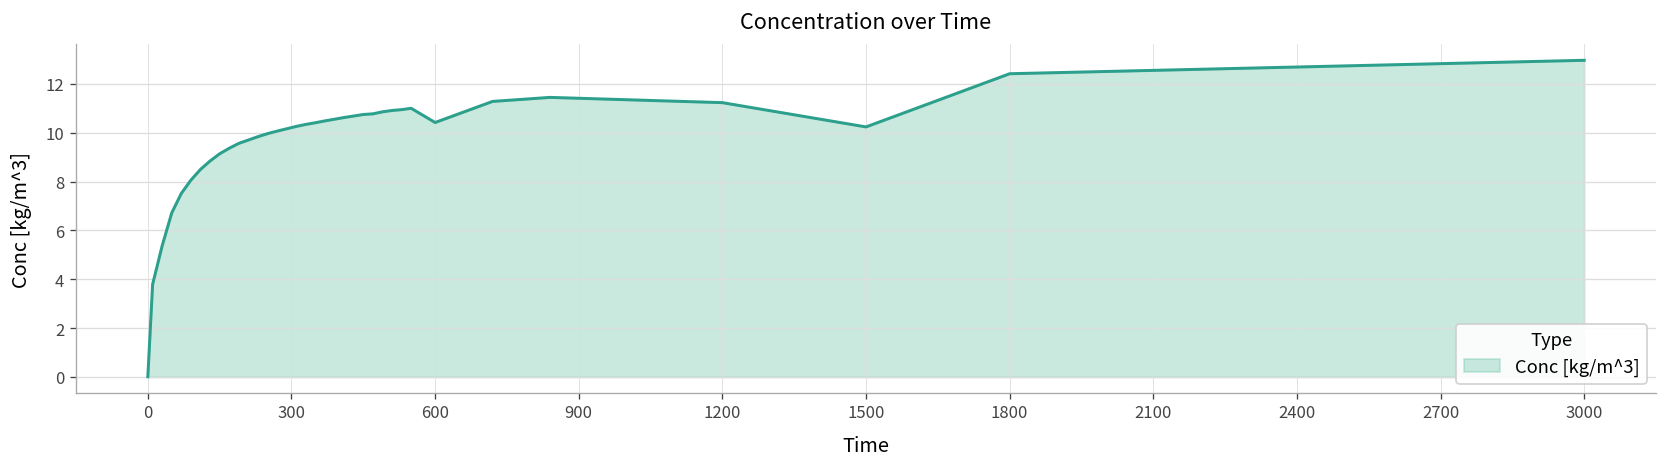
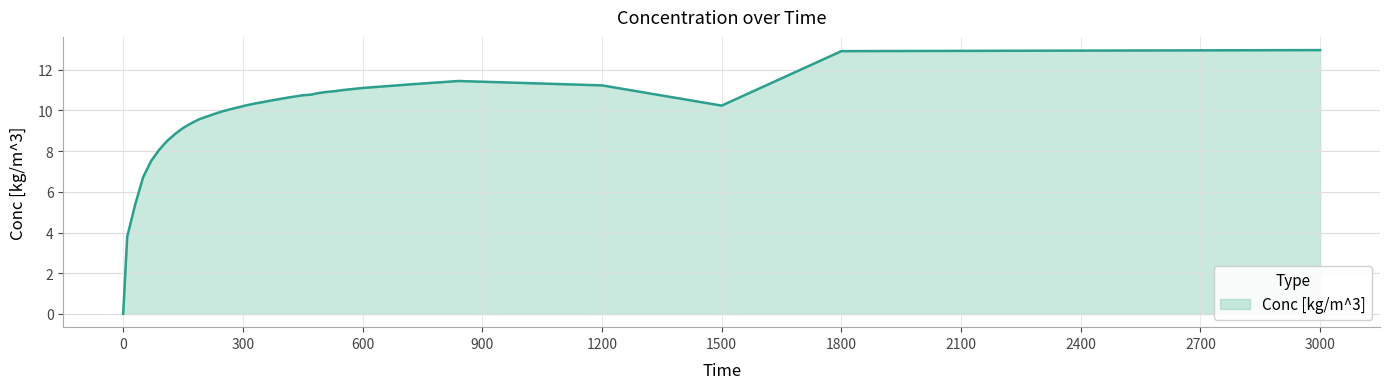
  {
    "0": 0.0,
-   "600": 10.4,
+   "600": 11.1,
    "1200": 11.2,
    "1500": 10.2,
-   "1800": 12.4,
+   "1800": 12.9,
    "3000": 13.0
  }
